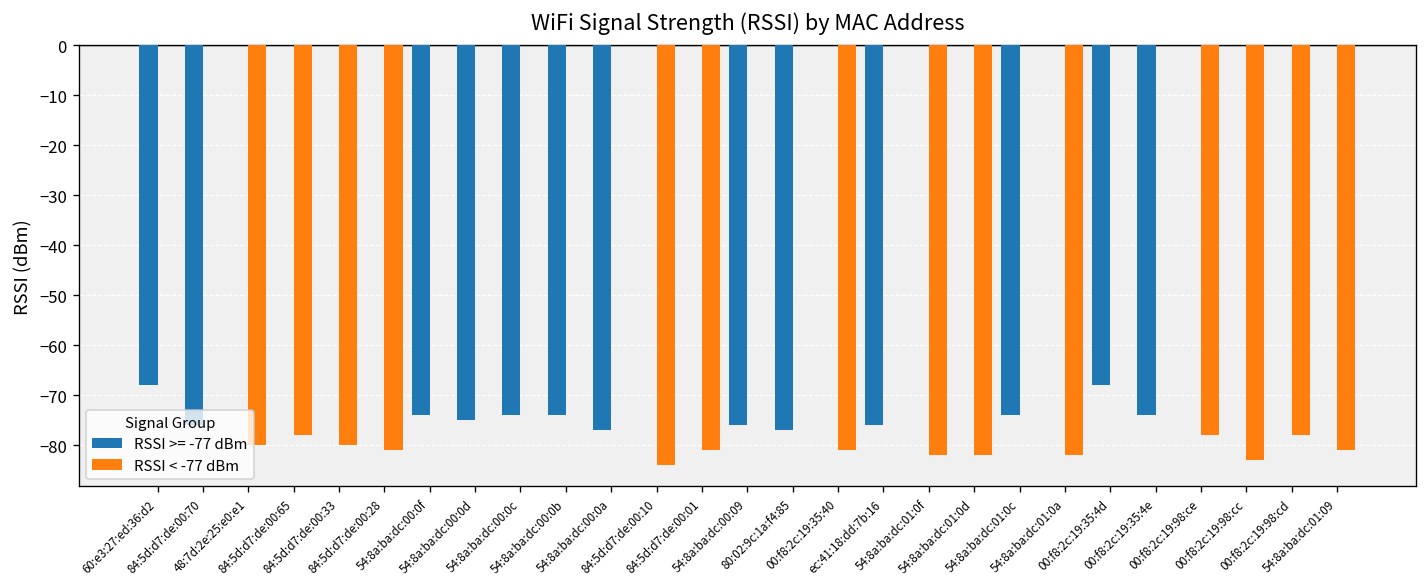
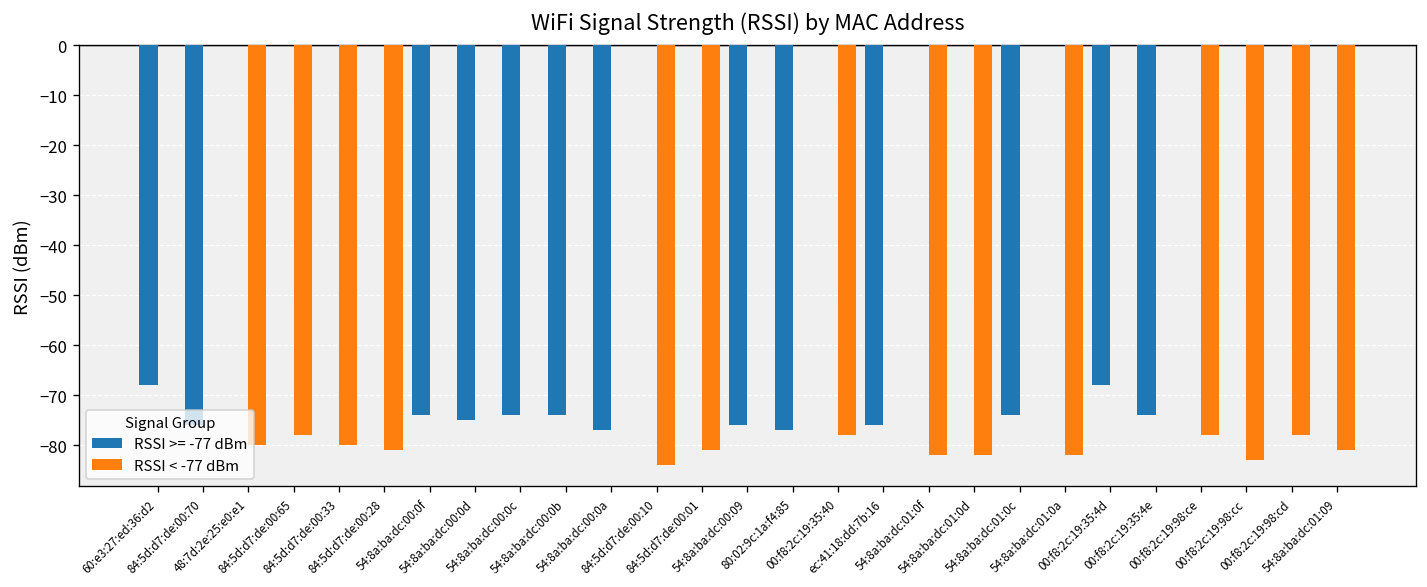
  {
    "RSSI >= -77 dBm": {
      "60:e3:27:ed:36:d2": -68,
      "48:7d:2e:25:e0:e1": 0,
      "84:5d:d7:de:00:65": 0,
      "84:5d:d7:de:00:33": 0,
      "84:5d:d7:de:00:28": 0,
      "54:8a:ba:dc:00:0f": -74,
      "54:8a:ba:dc:00:0d": -75,
      "54:8a:ba:dc:00:0c": -74,
      "54:8a:ba:dc:00:0b": -74,
      "54:8a:ba:dc:00:0a": -77,
      "84:5d:d7:de:00:10": 0,
      "84:5d:d7:de:00:01": 0,
      "54:8a:ba:dc:00:09": -76,
      "80:02:9c:1a:f4:85": -77,
      "00:f8:2c:19:35:40": 0,
      "ec:41:18:dd:7b:16": -76,
      "54:8a:ba:dc:01:0f": 0,
      "54:8a:ba:dc:01:0d": 0,
      "54:8a:ba:dc:01:0c": -74,
      "54:8a:ba:dc:01:0a": 0,
      "00:f8:2c:19:35:4d": -68,
      "00:f8:2c:19:35:4e": -74,
      "00:f8:2c:19:98:ce": 0,
      "00:f8:2c:19:98:cc": 0,
      "00:f8:2c:19:98:cd": 0,
      "54:8a:ba:dc:01:09": 0
    },
    "RSSI < -77 dBm": {
      "60:e3:27:ed:36:d2": 0,
      "84:5d:d7:de:00:70": 0,
      "48:7d:2e:25:e0:e1": -80,
      "84:5d:d7:de:00:65": -78,
      "84:5d:d7:de:00:33": -80,
      "84:5d:d7:de:00:28": -81,
      "54:8a:ba:dc:00:0f": 0,
      "54:8a:ba:dc:00:0d": 0,
      "54:8a:ba:dc:00:0c": 0,
      "54:8a:ba:dc:00:0b": 0,
      "54:8a:ba:dc:00:0a": 0,
      "84:5d:d7:de:00:10": -84,
      "84:5d:d7:de:00:01": -81,
      "54:8a:ba:dc:00:09": 0,
      "80:02:9c:1a:f4:85": 0,
-     "00:f8:2c:19:35:40": -81,
+     "00:f8:2c:19:35:40": -78,
      "ec:41:18:dd:7b:16": 0,
      "54:8a:ba:dc:01:0f": -82,
      "54:8a:ba:dc:01:0d": -82,
      "54:8a:ba:dc:01:0c": 0,
      "54:8a:ba:dc:01:0a": -82,
      "00:f8:2c:19:35:4d": 0,
      "00:f8:2c:19:35:4e": 0,
      "00:f8:2c:19:98:ce": -78,
      "00:f8:2c:19:98:cc": -83,
      "00:f8:2c:19:98:cd": -78,
      "54:8a:ba:dc:01:09": -81
    }
  }
